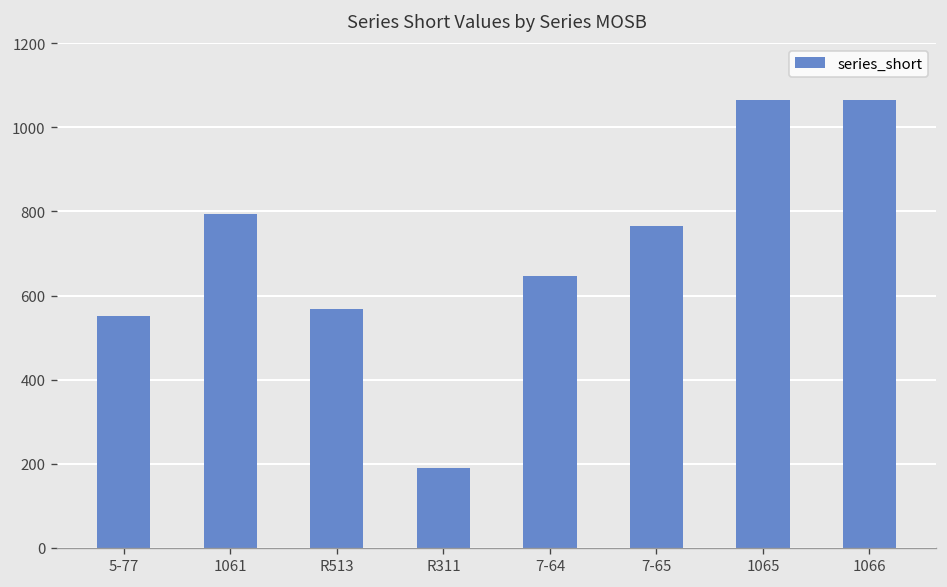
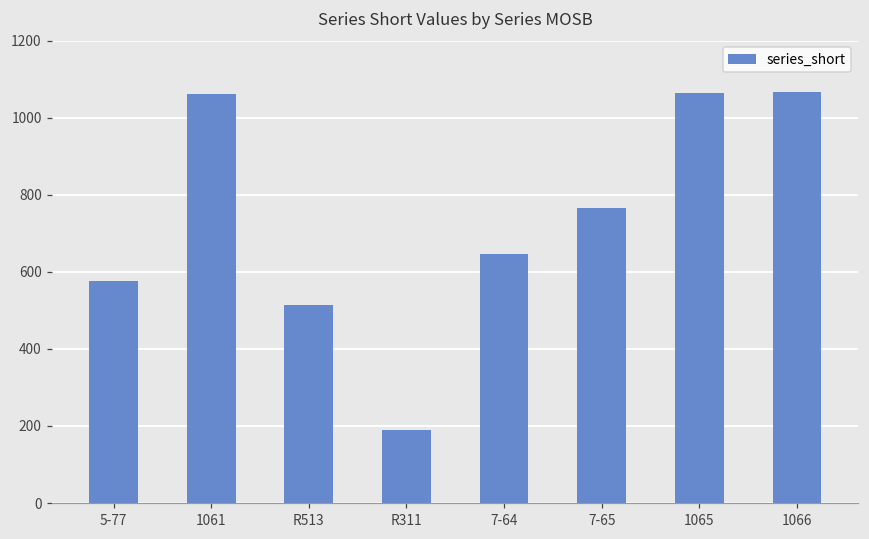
  {
-   "5-77": 550,
-   "1061": 790,
-   "R513": 570,
+   "5-77": 580,
+   "1061": 1060,
+   "R513": 510,
    "R311": 190,
    "7-64": 650,
    "7-65": 770,
    "1065": 1070,
    "1066": 1070
  }
